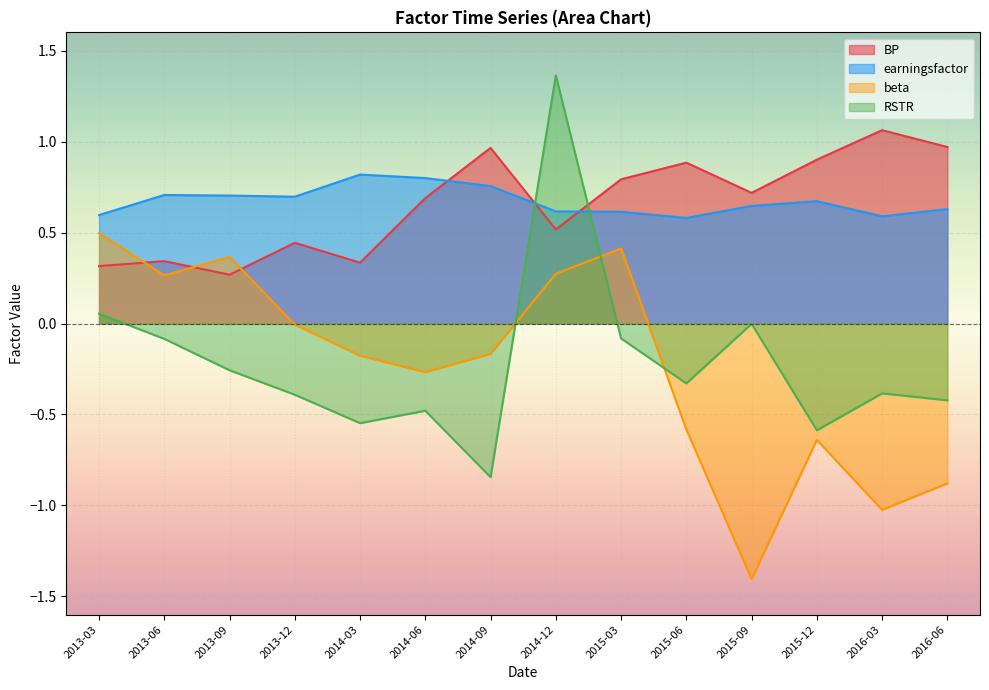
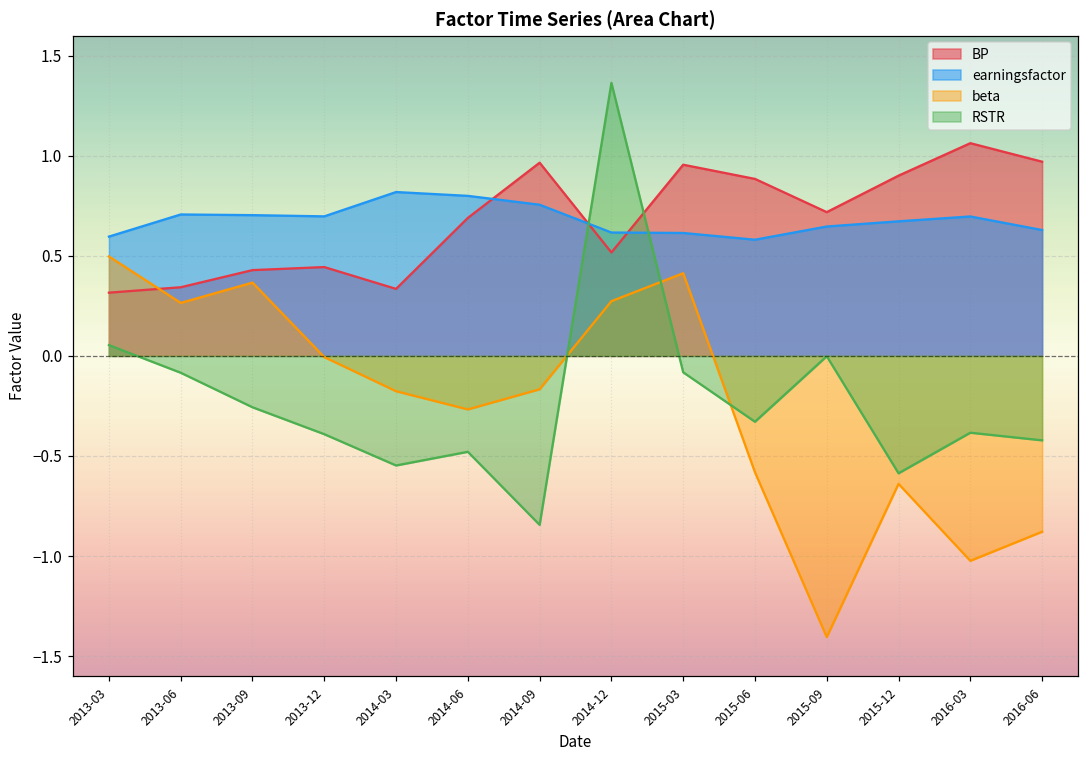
  {
    "BP": {
      "2013-03": 0.32,
      "2013-06": 0.34,
-     "2013-09": 0.27,
+     "2013-09": 0.43,
      "2013-12": 0.44,
      "2014-03": 0.33,
      "2014-06": 0.69,
      "2014-09": 0.97,
      "2014-12": 0.52,
-     "2015-03": 0.79,
+     "2015-03": 0.95,
      "2015-06": 0.88,
      "2015-09": 0.72,
      "2015-12": 0.90,
      "2016-03": 1.06,
      "2016-06": 0.97
    },
    "earningsfactor": {
      "2013-03": 0.60,
      "2013-06": 0.71,
      "2013-09": 0.70,
      "2013-12": 0.70,
      "2014-03": 0.82,
      "2014-06": 0.80,
      "2014-09": 0.76,
      "2014-12": 0.62,
      "2015-03": 0.61,
      "2015-06": 0.58,
      "2015-09": 0.65,
      "2015-12": 0.67,
-     "2016-03": 0.59,
+     "2016-03": 0.70,
      "2016-06": 0.63
    }
  }
